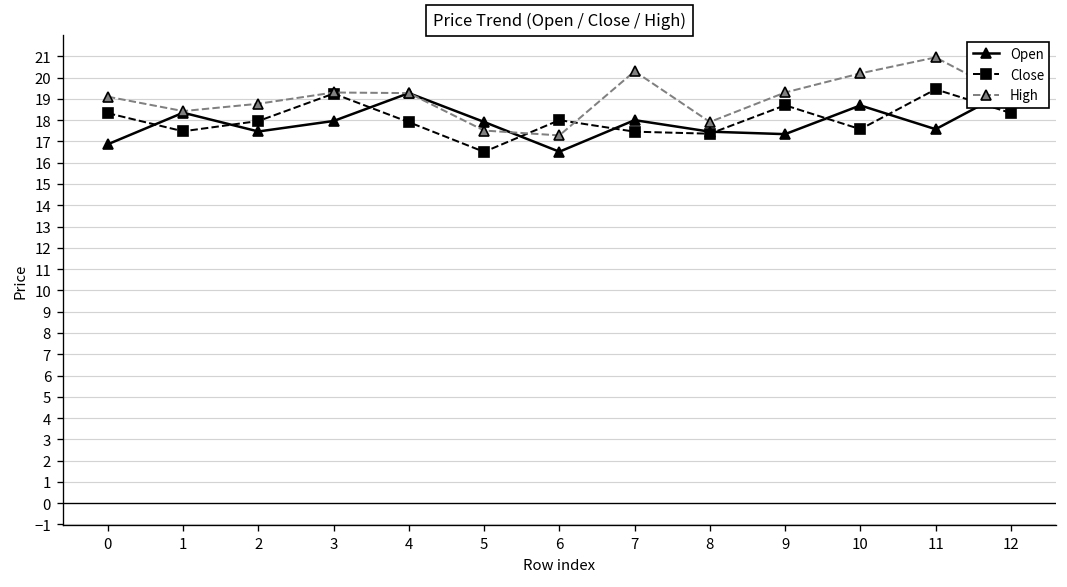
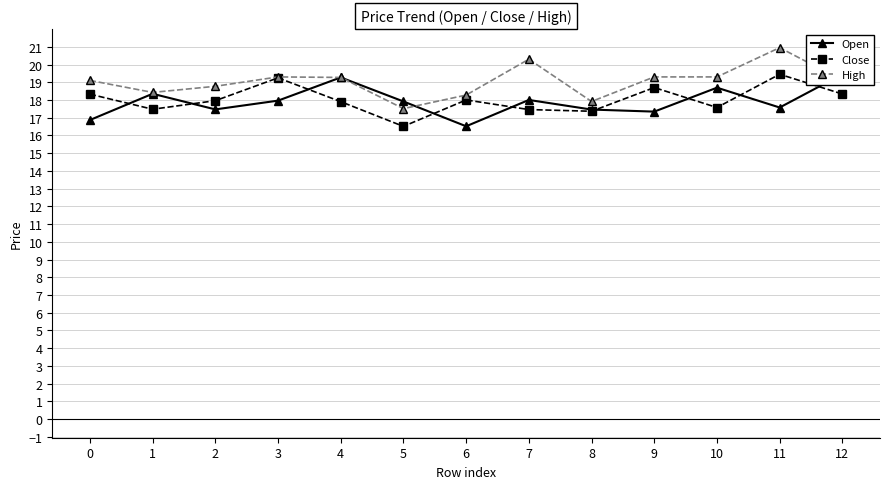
  {
    "High": {
      "0": 19.1,
      "2": 18.8,
      "5": 17.5,
-     "6": 17.3,
+     "6": 18.3,
      "7": 20.3,
      "8": 17.9,
      "9": 19.3,
-     "10": 20.2,
+     "10": 19.3,
      "11": 21.0
    }
  }
